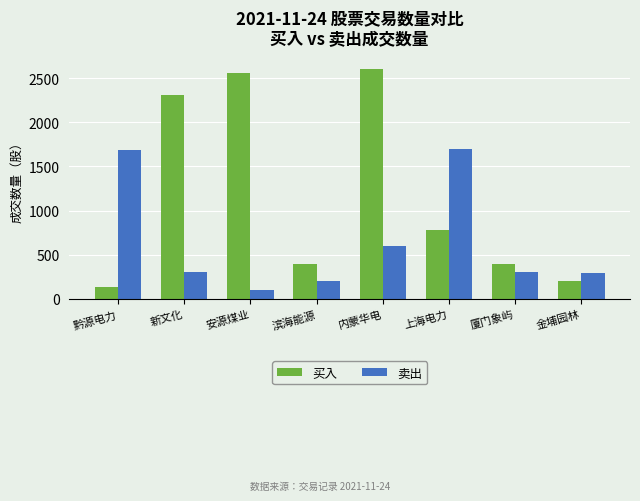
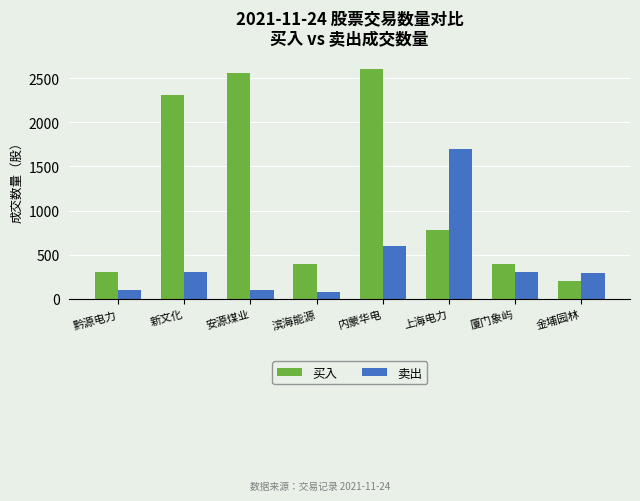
  {
    "买入": {
-     "黔源电力": 100,
+     "黔源电力": 300,
      "新文化": 2300,
      "安源煤业": 2600,
      "滨海能源": 400,
      "内蒙华电": 2600,
      "上海电力": 800,
      "厦门象屿": 400,
      "金埔园林": 200
    },
    "卖出": {
-     "黔源电力": 1700,
+     "黔源电力": 100,
      "新文化": 300,
      "安源煤业": 100,
-     "滨海能源": 200,
+     "滨海能源": 100,
      "内蒙华电": 600,
      "上海电力": 1700,
      "厦门象屿": 300,
      "金埔园林": 300
    }
  }
